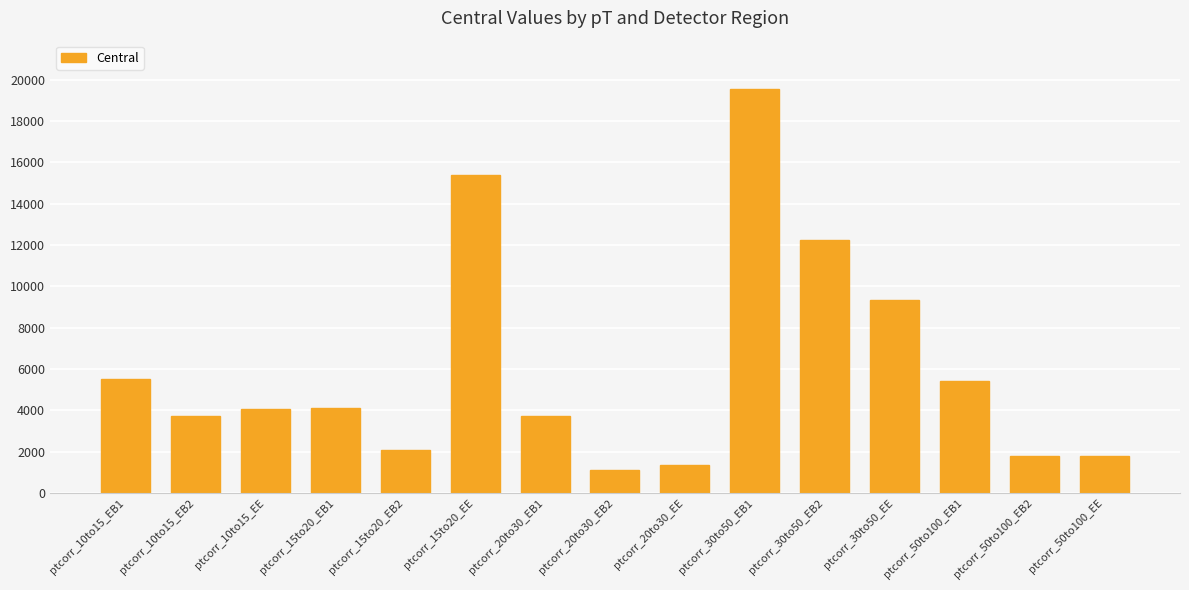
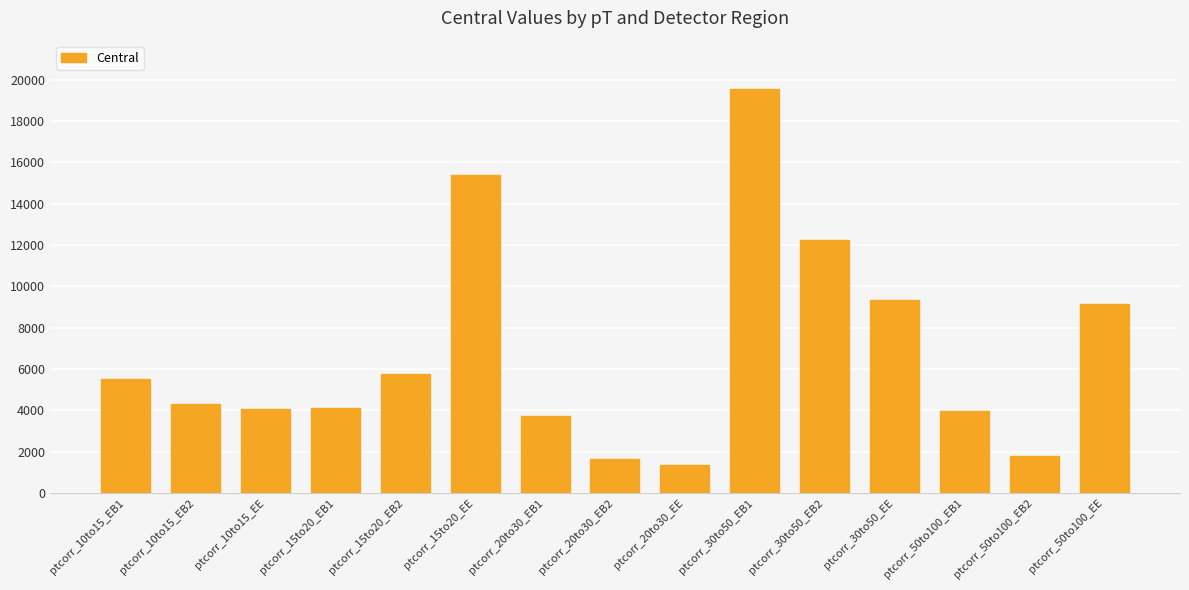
  {
    "ptcorr_10to15_EB1": 5500,
-   "ptcorr_10to15_EB2": 3700,
+   "ptcorr_10to15_EB2": 4300,
    "ptcorr_10to15_EE": 4100,
    "ptcorr_15to20_EB1": 4100,
-   "ptcorr_15to20_EB2": 2100,
+   "ptcorr_15to20_EB2": 5700,
    "ptcorr_15to20_EE": 15400,
    "ptcorr_20to30_EB1": 3700,
-   "ptcorr_20to30_EB2": 1100,
+   "ptcorr_20to30_EB2": 1600,
    "ptcorr_20to30_EE": 1300,
    "ptcorr_30to50_EB1": 19600,
    "ptcorr_30to50_EB2": 12300,
    "ptcorr_30to50_EE": 9400,
-   "ptcorr_50to100_EB1": 5400,
+   "ptcorr_50to100_EB1": 3900,
    "ptcorr_50to100_EB2": 1800,
-   "ptcorr_50to100_EE": 1800
+   "ptcorr_50to100_EE": 9100
  }
